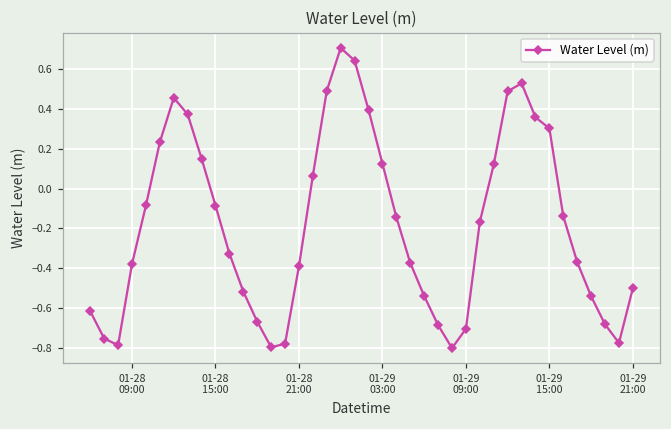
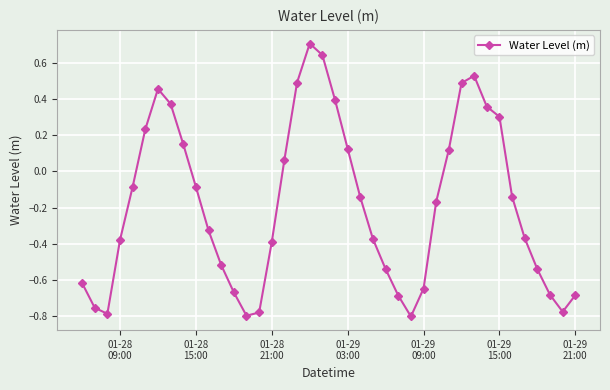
  {
    "01-28 09:00": -0.38,
    "01-28 15:00": -0.09,
    "01-28 21:00": -0.39,
    "01-29 03:00": 0.12,
-   "01-29 09:00": -0.70,
+   "01-29 09:00": -0.65,
    "01-29 15:00": 0.30,
-   "01-29 21:00": -0.50
+   "01-29 21:00": -0.68
  }
